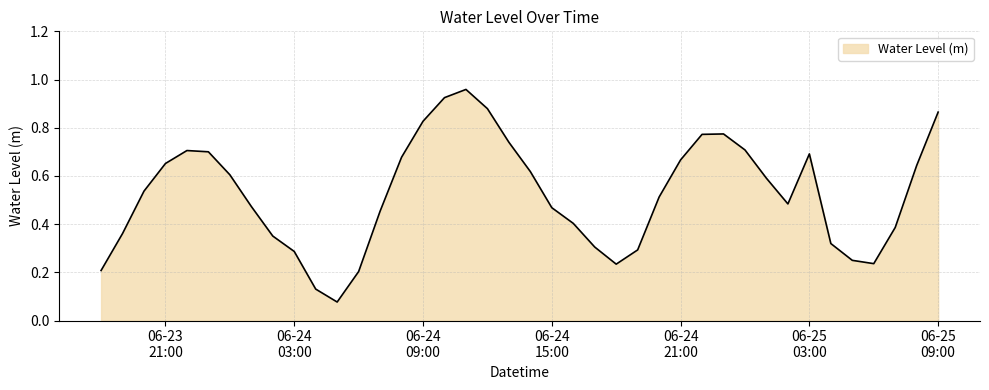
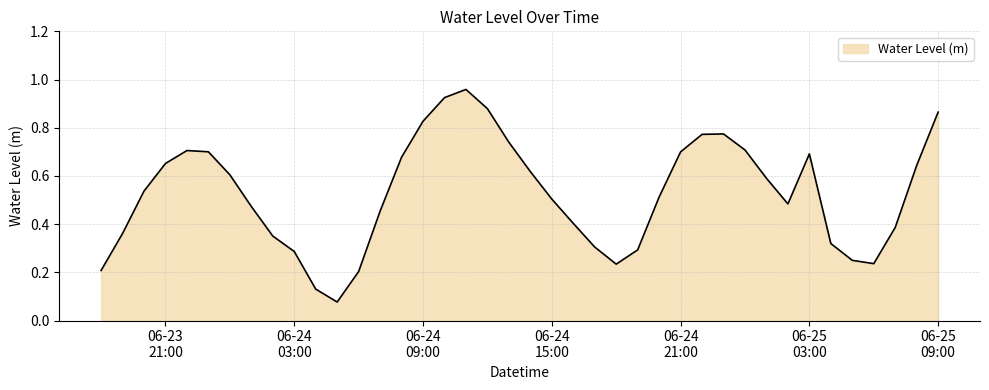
  {
    "06-23 21:00": 0.65,
    "06-24 03:00": 0.29,
    "06-24 09:00": 0.83,
-   "06-24 15:00": 0.47,
-   "06-24 21:00": 0.67,
+   "06-24 15:00": 0.50,
+   "06-24 21:00": 0.70,
    "06-25 03:00": 0.69,
    "06-25 09:00": 0.86
  }
